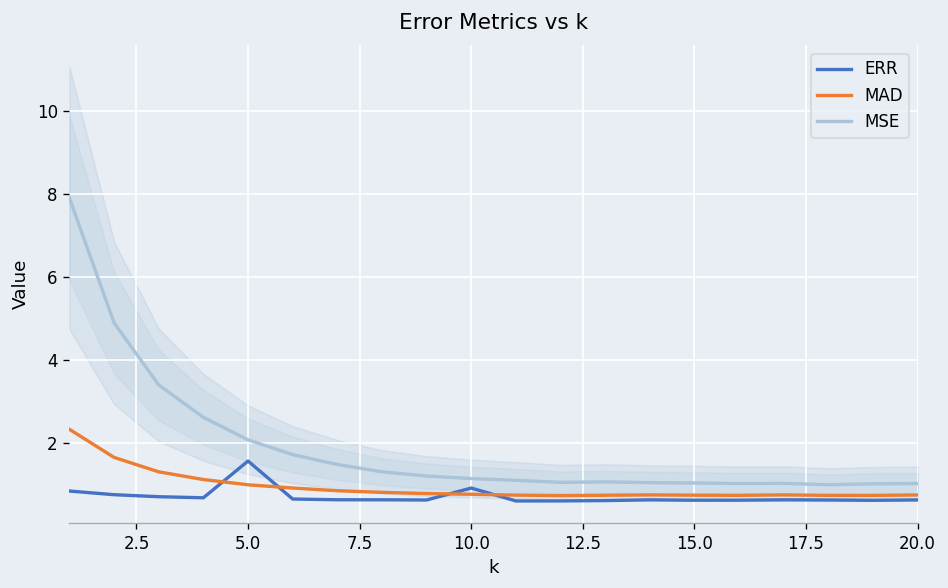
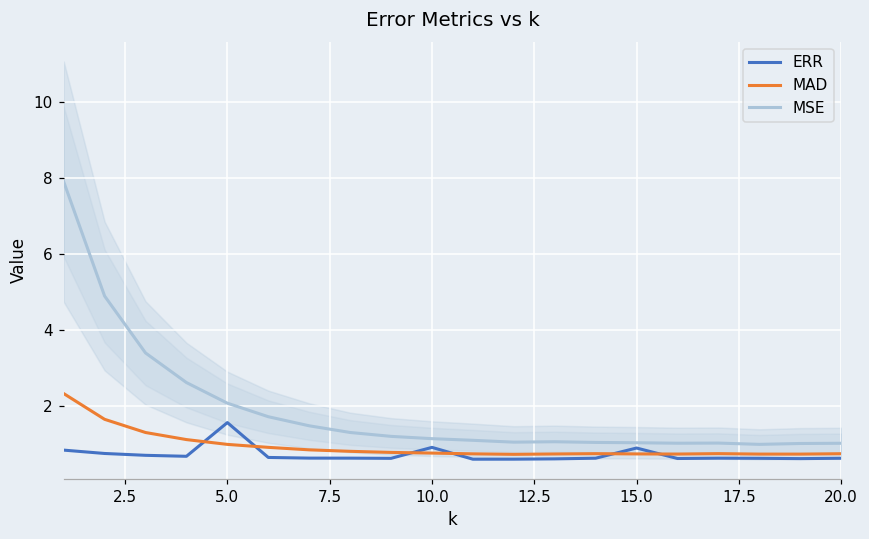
  {
    "ERR": {
      "5.0": 1.6,
      "10.0": 0.9,
-     "15.0": 0.6,
+     "15.0": 0.9,
      "20.0": 0.6
    },
    "MAD": {
      "5.0": 1.0,
      "10.0": 0.8,
      "15.0": 0.7,
      "20.0": 0.7
    }
  }
